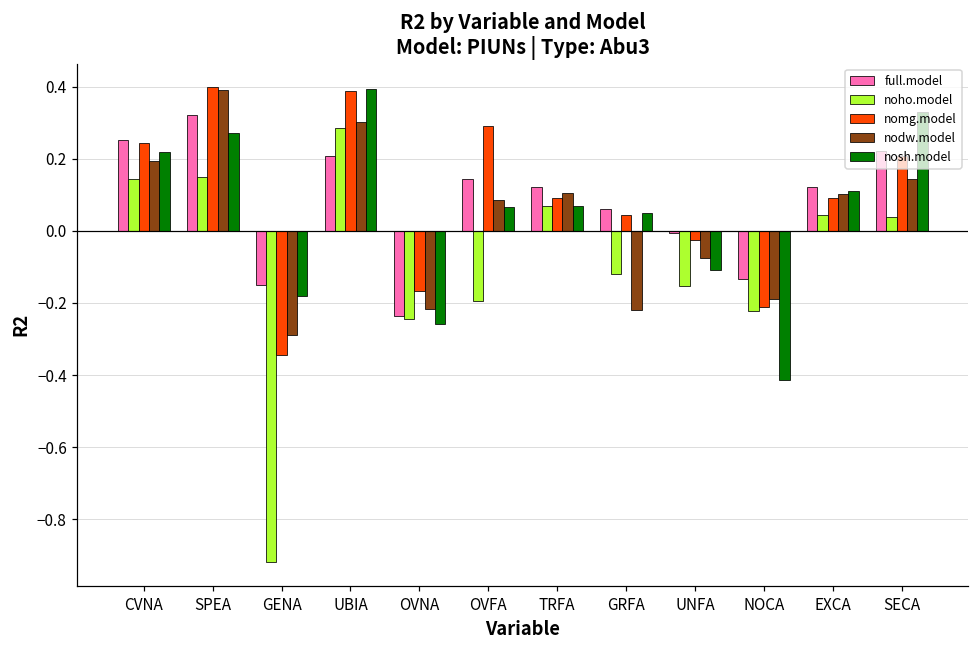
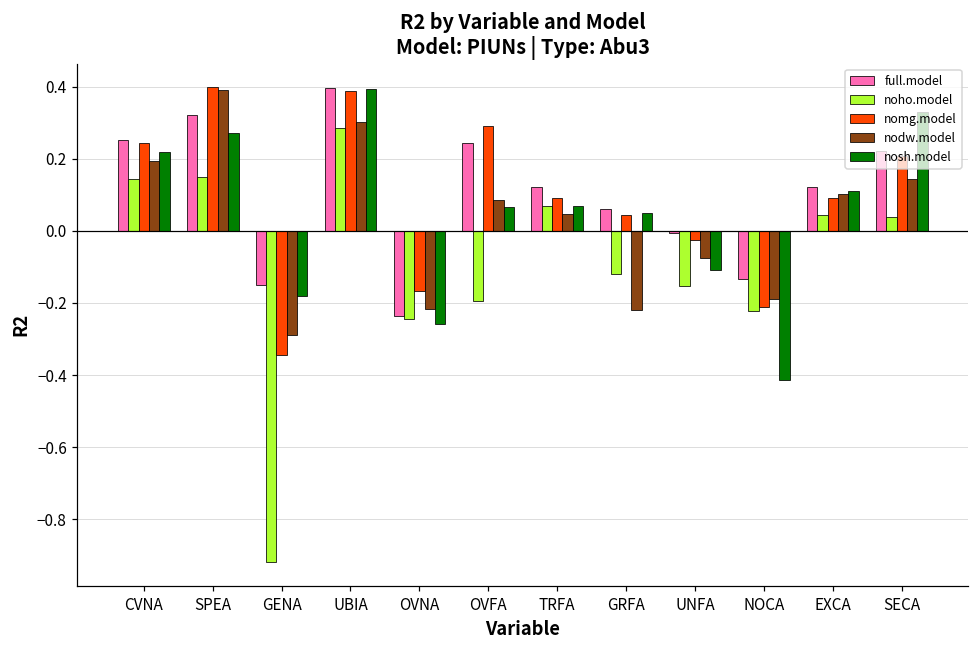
  {
    "full.model": {
      "CVNA": 0.25,
      "SPEA": 0.32,
      "GENA": -0.15,
-     "UBIA": 0.21,
+     "UBIA": 0.40,
      "OVNA": -0.24,
-     "OVFA": 0.14,
+     "OVFA": 0.24,
      "TRFA": 0.12,
      "GRFA": 0.06,
      "NOCA": -0.13,
      "EXCA": 0.12
    },
    "noho.model": {
      "CVNA": 0.14,
      "SPEA": 0.15,
      "GENA": -0.92,
      "UBIA": 0.29,
      "OVNA": -0.24,
      "OVFA": -0.20,
      "TRFA": 0.07,
      "GRFA": -0.12,
      "UNFA": -0.15,
      "NOCA": -0.22,
      "EXCA": 0.04,
      "SECA": 0.04
    },
    "nomg.model": {
      "CVNA": 0.24,
      "SPEA": 0.40,
      "GENA": -0.34,
      "UBIA": 0.39,
      "OVNA": -0.17,
      "OVFA": 0.29,
      "TRFA": 0.09,
      "GRFA": 0.04,
      "UNFA": -0.03,
      "NOCA": -0.21,
      "EXCA": 0.09
    },
    "nodw.model": {
      "CVNA": 0.19,
      "SPEA": 0.39,
      "GENA": -0.29,
      "UBIA": 0.30,
      "OVNA": -0.22,
      "OVFA": 0.09,
-     "TRFA": 0.10,
+     "TRFA": 0.05,
      "GRFA": -0.22,
      "UNFA": -0.08,
      "NOCA": -0.19,
      "EXCA": 0.10,
      "SECA": 0.14
    },
    "nosh.model": {
      "CVNA": 0.22,
      "SPEA": 0.27,
      "GENA": -0.18,
      "UBIA": 0.39,
      "OVNA": -0.26,
      "OVFA": 0.07,
      "TRFA": 0.07,
      "GRFA": 0.05,
      "UNFA": -0.11,
      "NOCA": -0.41,
      "EXCA": 0.11
    }
  }
